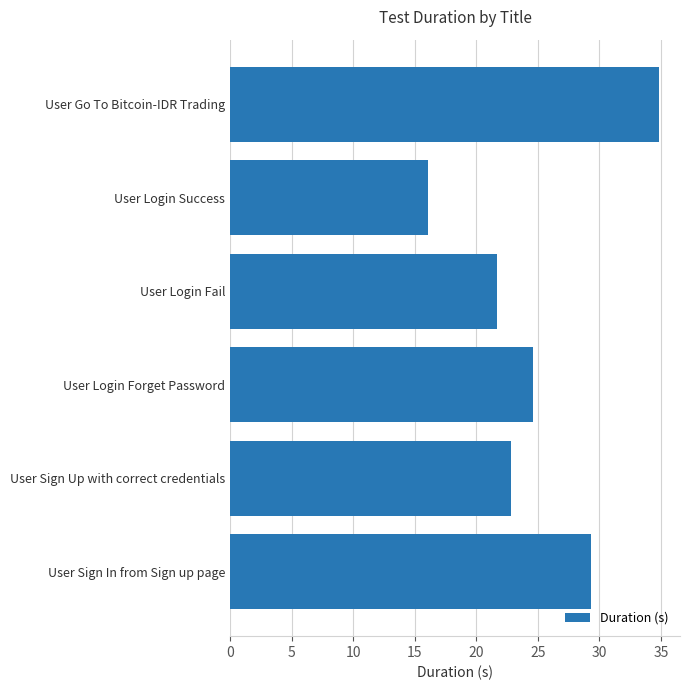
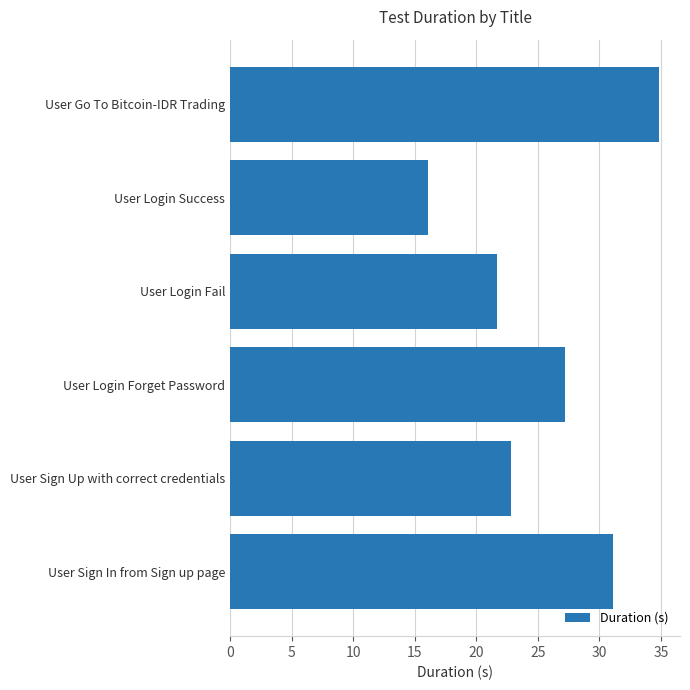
  {
    "User Go To Bitcoin-IDR Trading": 34.8,
    "User Login Success": 16.1,
    "User Login Fail": 21.7,
-   "User Login Forget Password": 24.6,
+   "User Login Forget Password": 27.2,
    "User Sign Up with correct credentials": 22.8,
-   "User Sign In from Sign up page": 29.4
+   "User Sign In from Sign up page": 31.1
  }
